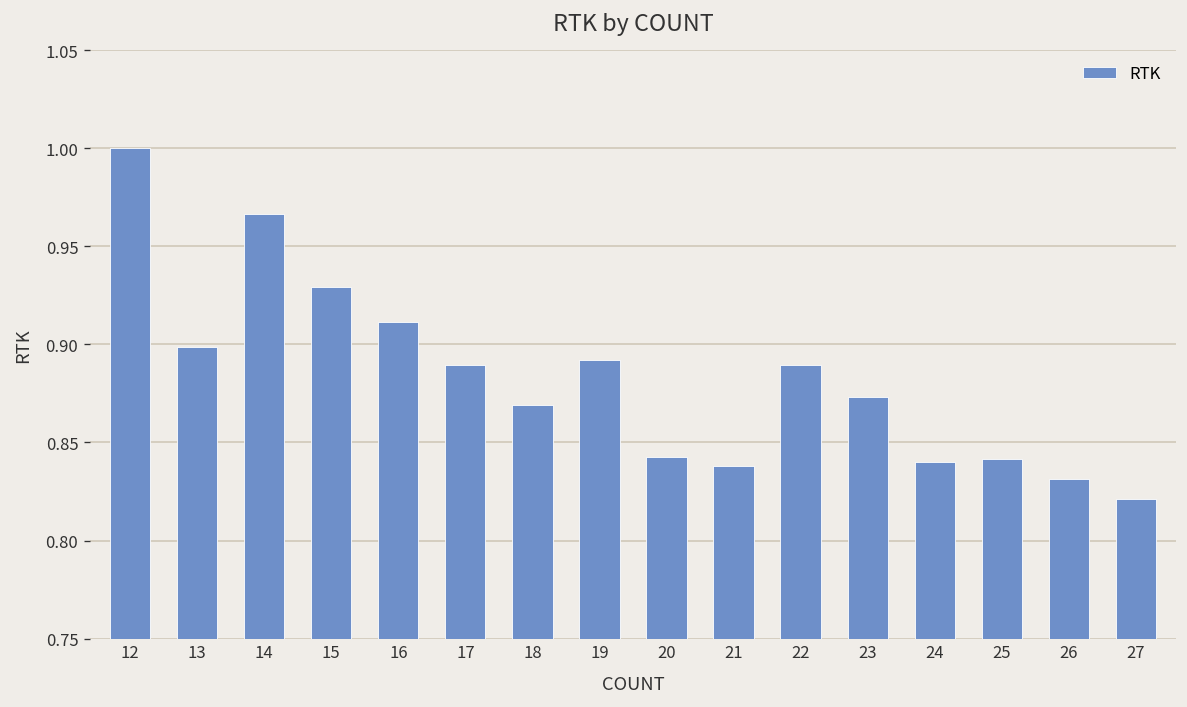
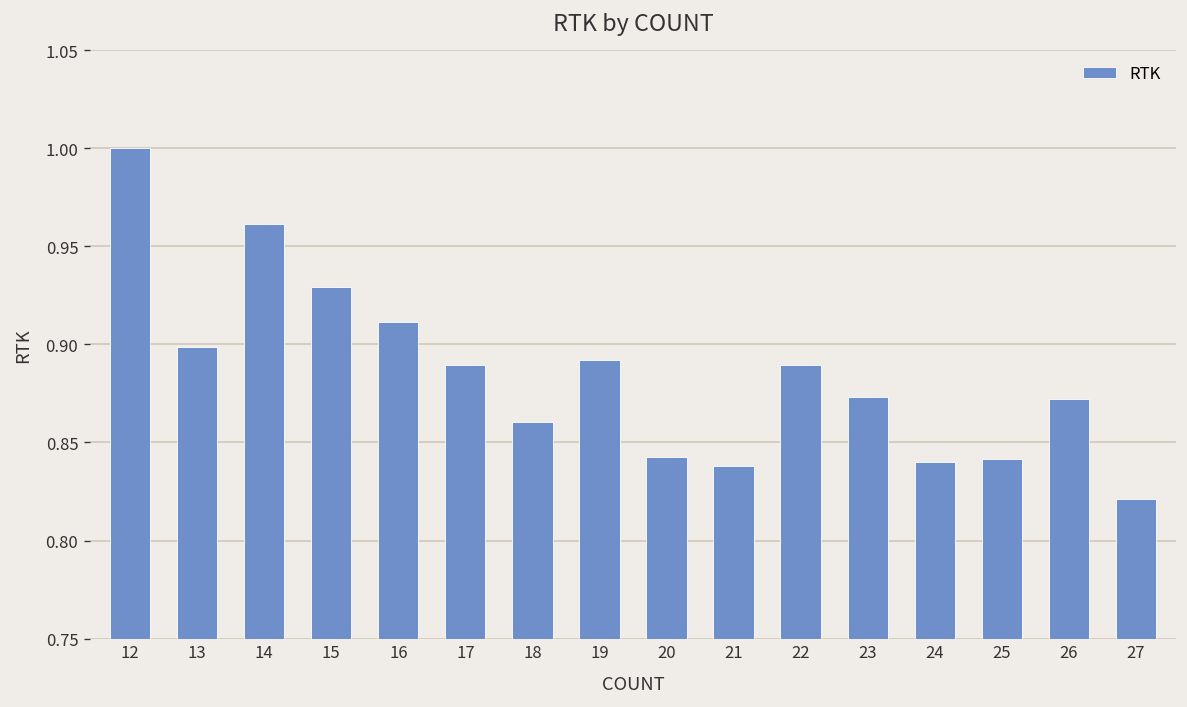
  {
    "12": 1.000,
    "13": 0.899,
-   "14": 0.966,
+   "14": 0.961,
    "15": 0.929,
    "16": 0.911,
    "17": 0.890,
-   "18": 0.869,
+   "18": 0.861,
    "19": 0.892,
    "20": 0.843,
    "21": 0.838,
    "22": 0.889,
    "23": 0.873,
    "24": 0.840,
    "25": 0.841,
-   "26": 0.831,
+   "26": 0.872,
    "27": 0.821
  }
